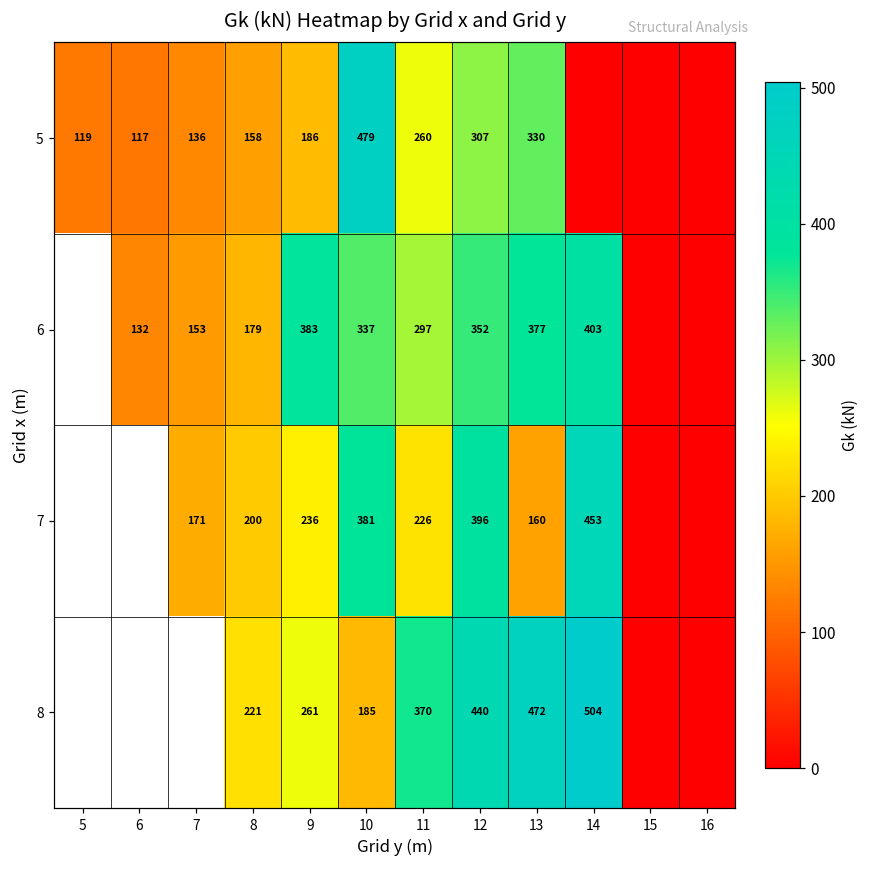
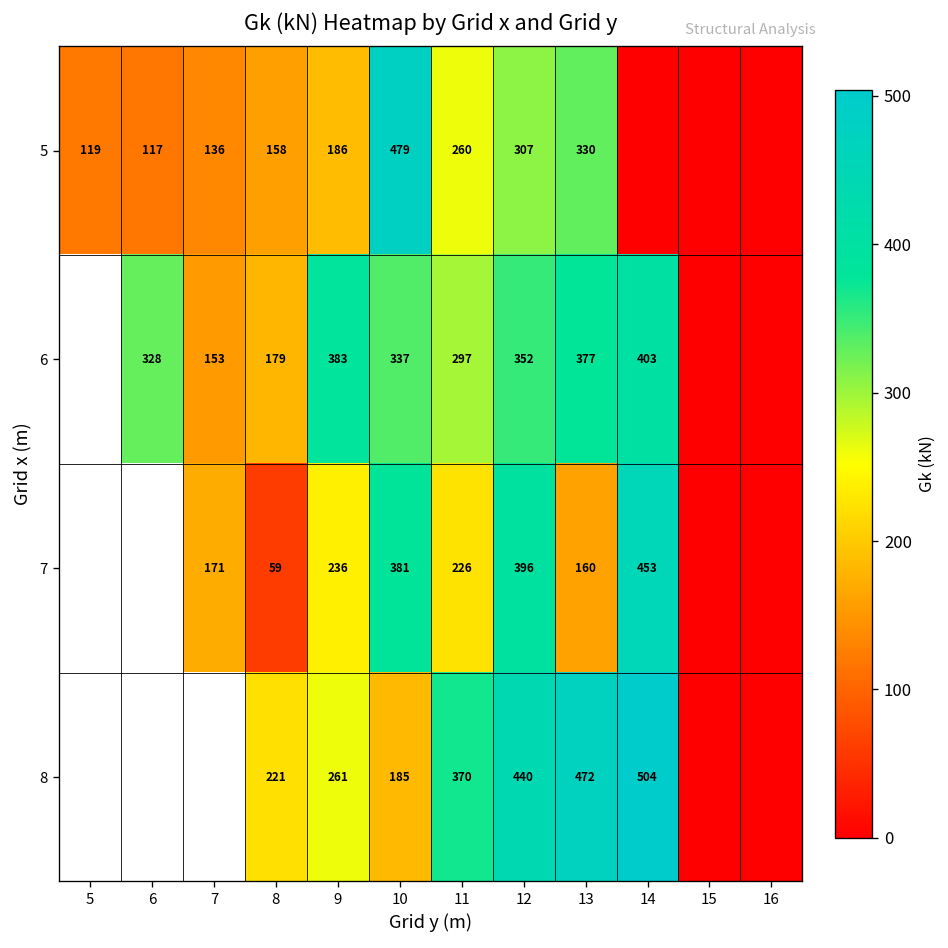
  {
    "5": {
      "5": 119,
      "6": 117,
      "7": 136,
      "8": 158,
      "9": 186,
      "10": 479,
      "11": 260,
      "12": 307,
      "13": 330
    },
    "6": {
-     "6": 132,
+     "6": 328,
      "7": 153,
      "8": 179,
      "9": 383,
      "10": 337,
      "11": 297,
      "12": 352,
      "13": 377,
      "14": 403
    },
    "7": {
      "7": 171,
-     "8": 200,
+     "8": 59,
      "9": 236,
      "10": 381,
      "11": 226,
      "12": 396,
      "13": 160,
      "14": 453
    },
    "8": {
      "8": 221,
      "9": 261,
      "10": 185,
      "11": 370,
      "12": 440,
      "13": 472,
      "14": 504
    }
  }
